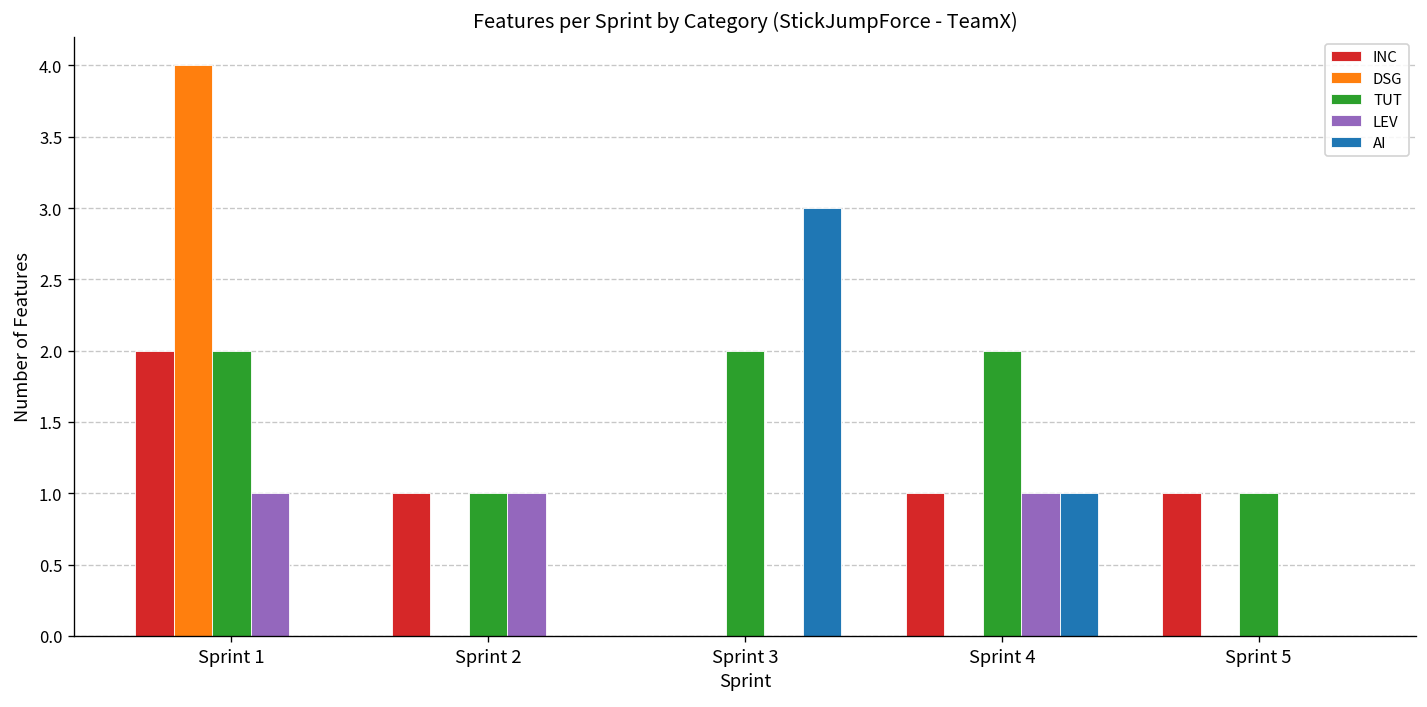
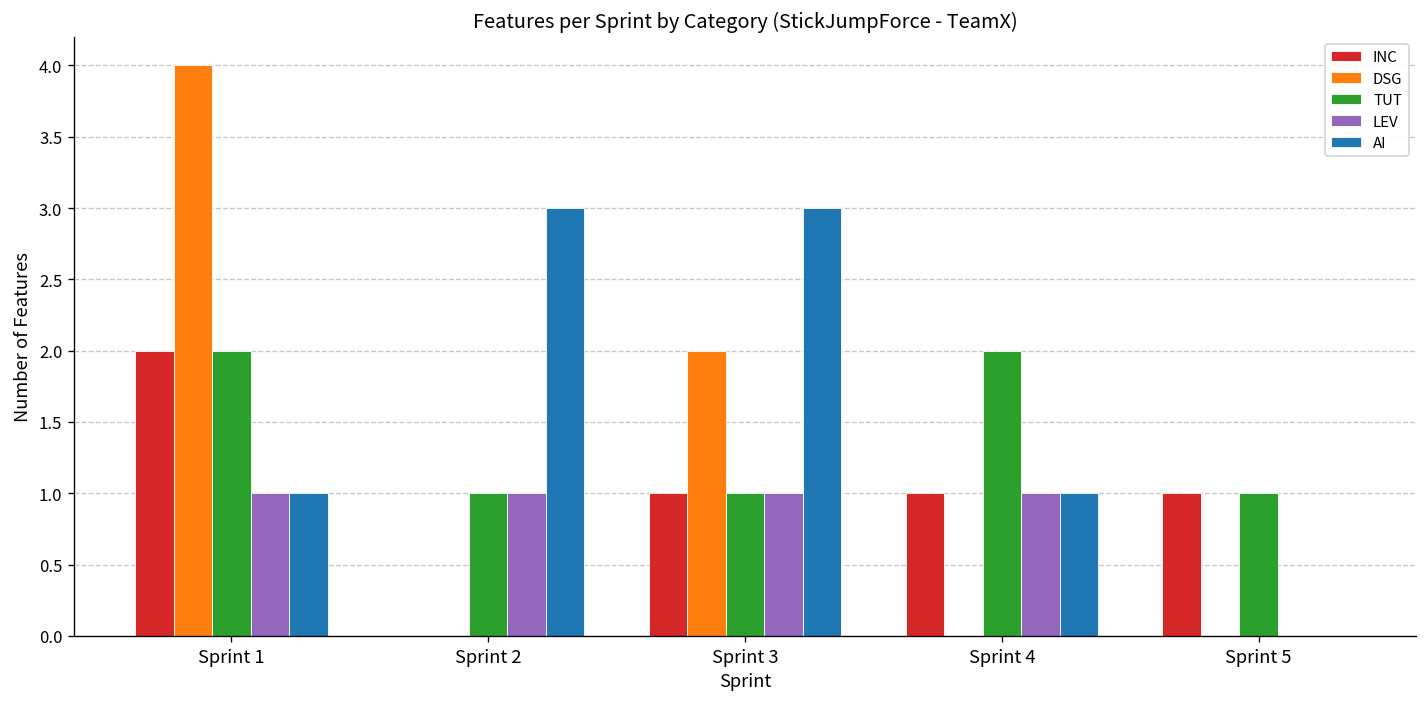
  {
    "INC": {
      "Sprint 1": 2,
-     "Sprint 2": 1,
-     "Sprint 3": 0,
+     "Sprint 2": 0,
+     "Sprint 3": 1,
      "Sprint 4": 1,
      "Sprint 5": 1
    },
    "DSG": {
      "Sprint 1": 4,
      "Sprint 2": 0,
-     "Sprint 3": 0,
+     "Sprint 3": 2,
      "Sprint 4": 0,
      "Sprint 5": 0
    },
    "TUT": {
      "Sprint 1": 2,
      "Sprint 2": 1,
-     "Sprint 3": 2,
+     "Sprint 3": 1,
      "Sprint 4": 2,
      "Sprint 5": 1
    },
    "LEV": {
      "Sprint 1": 1,
      "Sprint 2": 1,
-     "Sprint 3": 0,
+     "Sprint 3": 1,
      "Sprint 4": 1,
      "Sprint 5": 0
    },
    "AI": {
-     "Sprint 1": 0,
-     "Sprint 2": 0,
+     "Sprint 1": 1,
+     "Sprint 2": 3,
      "Sprint 3": 3,
      "Sprint 4": 1,
      "Sprint 5": 0
    }
  }
